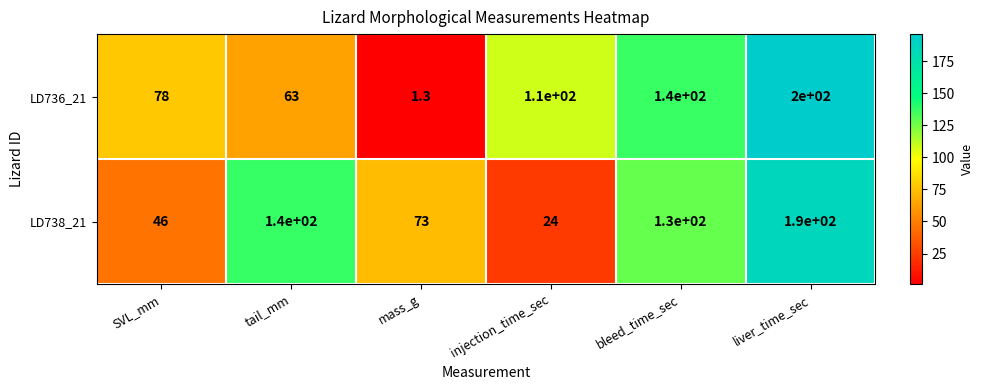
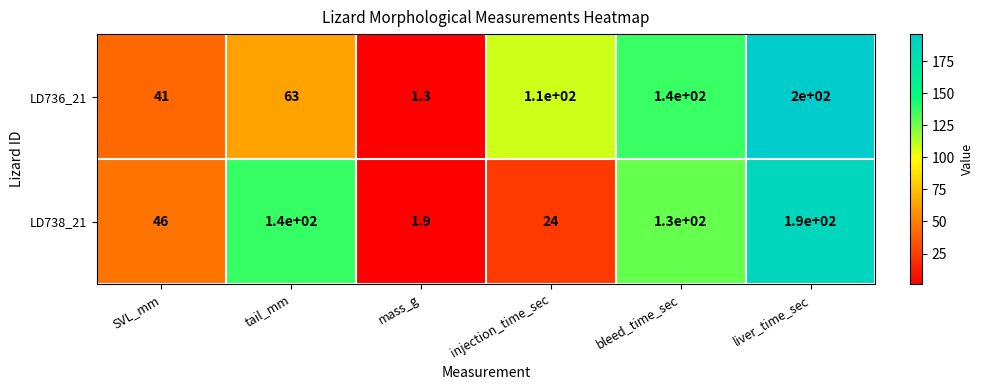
  {
    "LD736_21": {
-     "SVL_mm": "78",
+     "SVL_mm": "41",
      "tail_mm": "63",
      "mass_g": "1.3",
      "injection_time_sec": "1.1e+02",
      "bleed_time_sec": "1.4e+02",
      "liver_time_sec": "2e+02"
    },
    "LD738_21": {
      "SVL_mm": "46",
      "tail_mm": "1.4e+02",
-     "mass_g": "73",
+     "mass_g": "1.9",
      "injection_time_sec": "24",
      "bleed_time_sec": "1.3e+02",
      "liver_time_sec": "1.9e+02"
    }
  }
